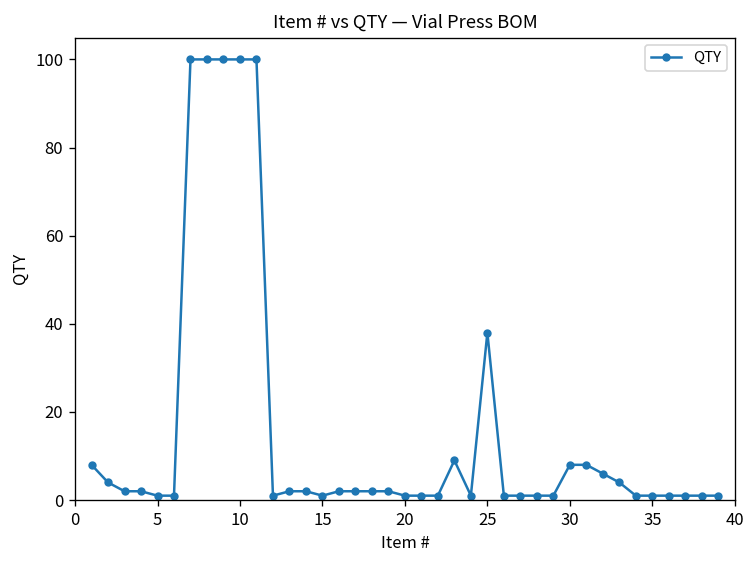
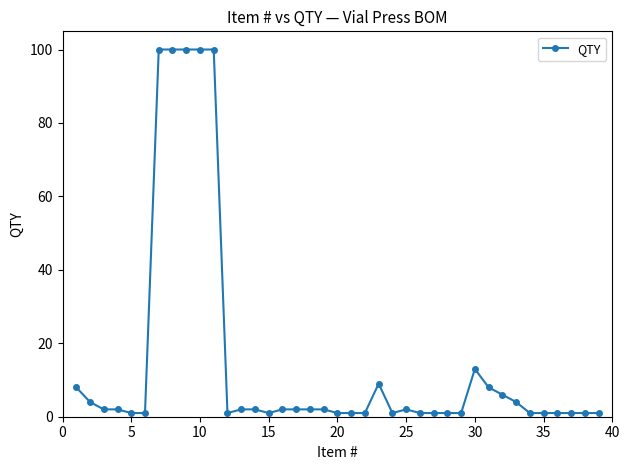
  {
    "5": 1,
    "10": 100,
    "15": 1,
    "20": 1,
-   "25": 38,
-   "30": 8,
+   "25": 2,
+   "30": 13,
    "35": 1
  }
